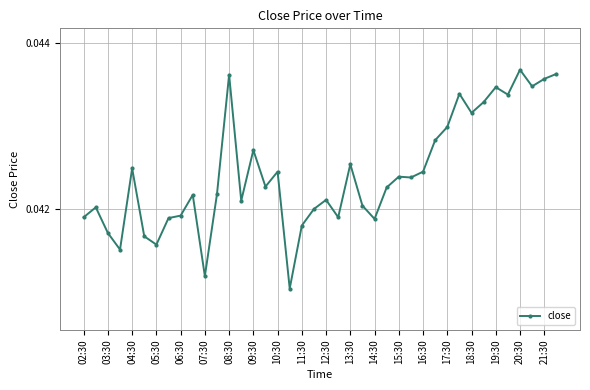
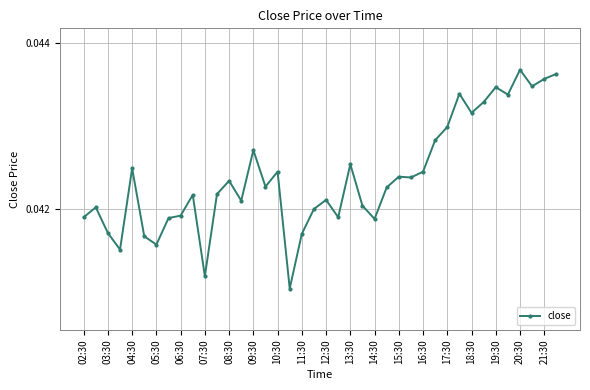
  {
    "02:30": 0.0419,
    "03:30": 0.0417,
    "04:30": 0.0425,
    "05:30": 0.0416,
    "06:30": 0.0419,
    "07:30": 0.0412,
-   "08:30": 0.0436,
+   "08:30": 0.0423,
    "09:30": 0.0427,
    "10:30": 0.0425,
-   "11:30": 0.0418,
+   "11:30": 0.0417,
    "12:30": 0.0421,
    "13:30": 0.0425,
    "14:30": 0.0419,
    "15:30": 0.0424,
    "16:30": 0.0425,
    "17:30": 0.0430,
    "18:30": 0.0432,
    "19:30": 0.0435,
    "20:30": 0.0437,
    "21:30": 0.0436
  }
